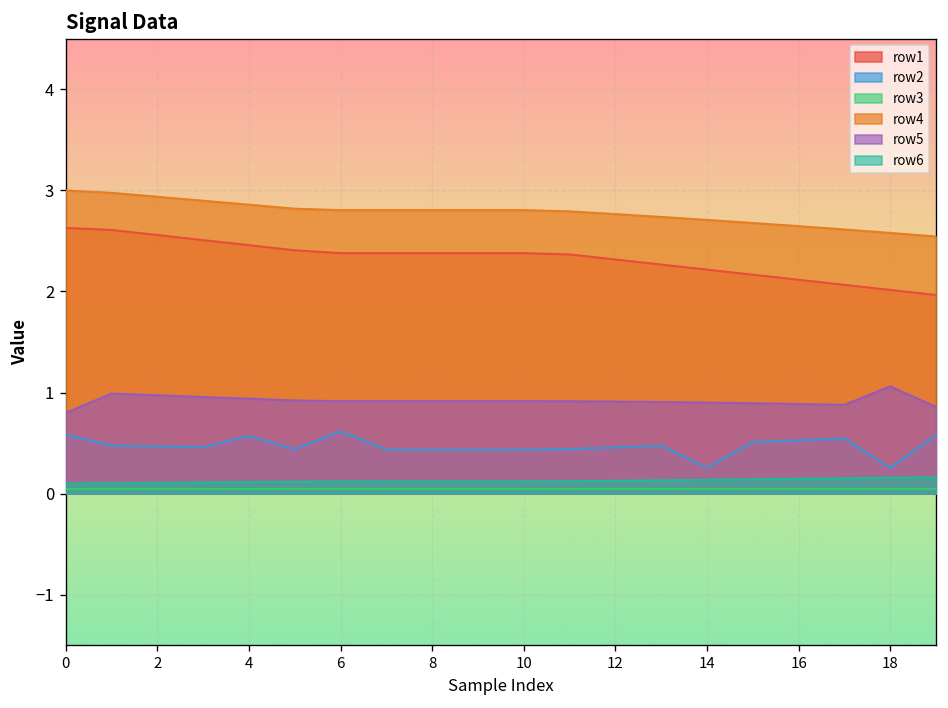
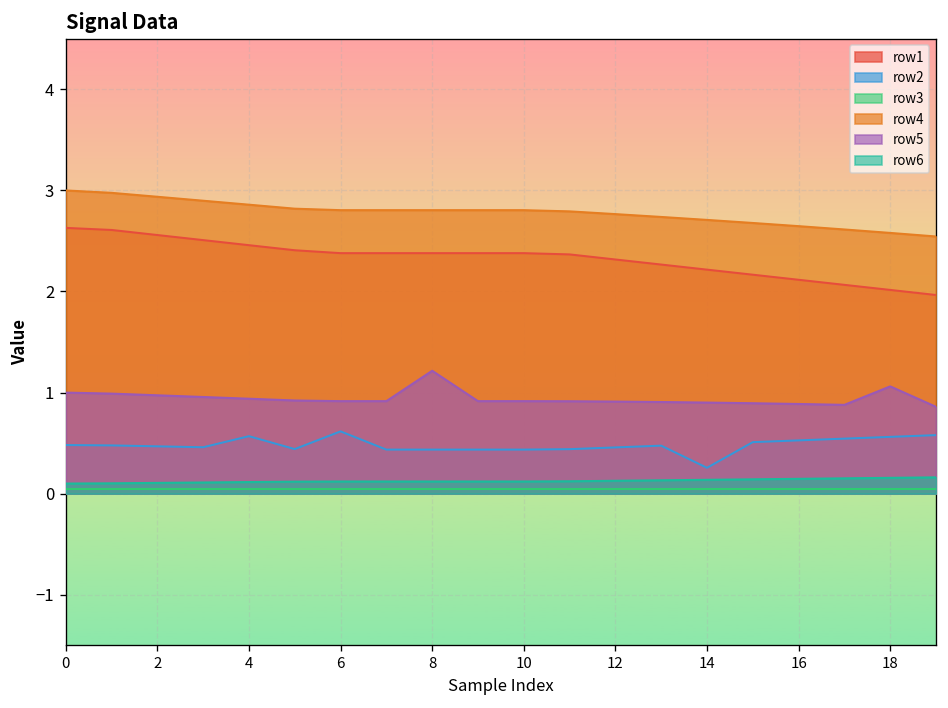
  {
    "row2": {
-     "0": 0.6,
+     "0": 0.5,
      "2": 0.5,
      "4": 0.6,
      "6": 0.6,
      "8": 0.4,
      "10": 0.4,
      "12": 0.5,
      "14": 0.3,
      "16": 0.5,
-     "18": 0.3
+     "18": 0.6
    },
    "row5": {
-     "0": 0.8,
+     "0": 1.0,
      "2": 1.0,
      "4": 0.9,
      "6": 0.9,
-     "8": 0.9,
+     "8": 1.2,
      "10": 0.9,
      "12": 0.9,
      "14": 0.9,
      "16": 0.9,
      "18": 1.1
    }
  }
